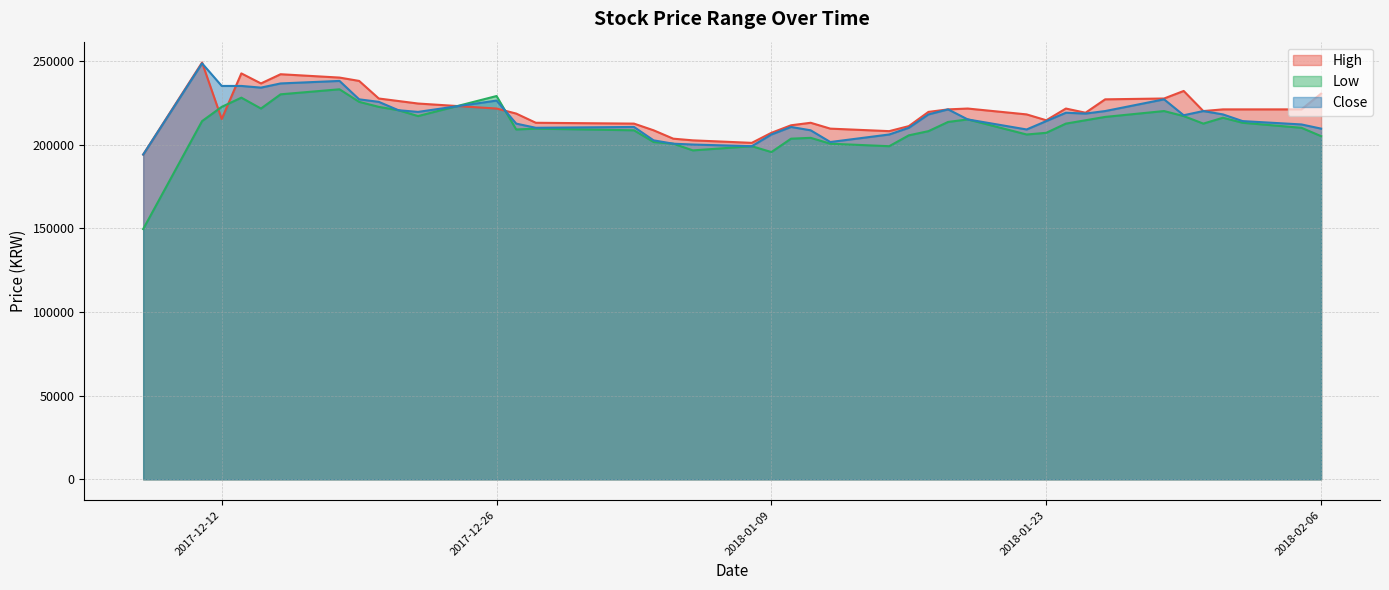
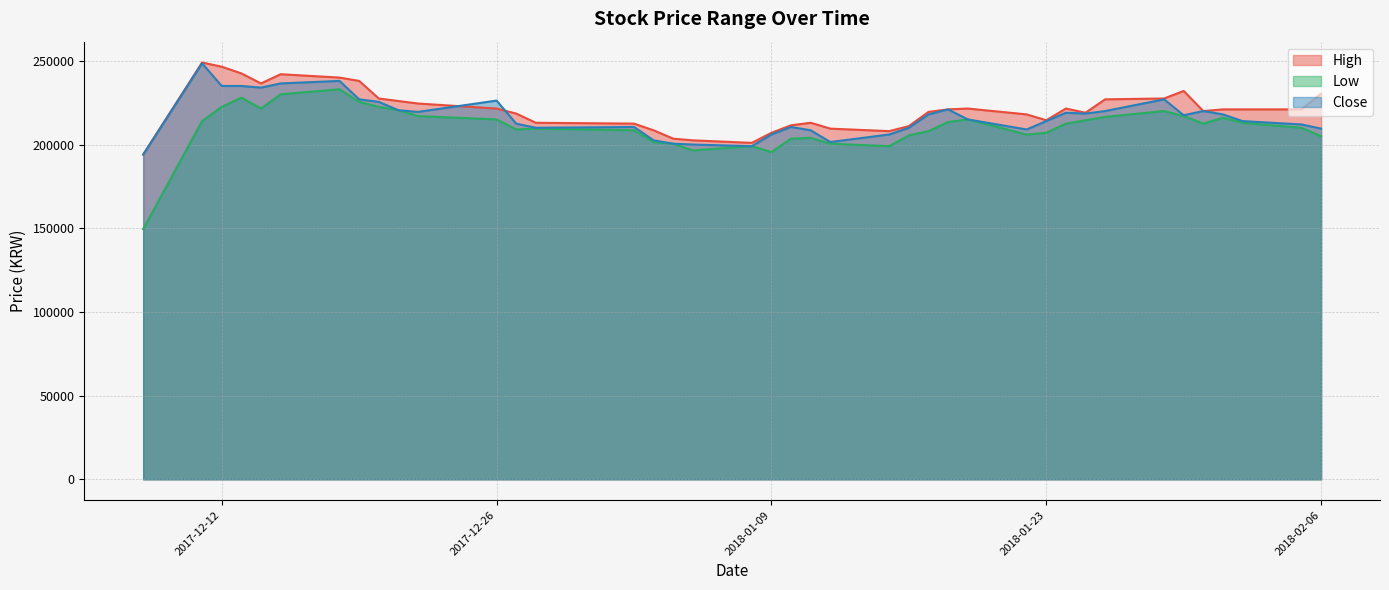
  {
    "High": {
-     "2017-12-12": 215000,
+     "2017-12-12": 247000,
      "2017-12-26": 222000
    },
    "Low": {
      "2017-12-12": 223000,
-     "2017-12-26": 229000,
+     "2017-12-26": 215000,
      "2018-01-09": 196000,
      "2018-01-23": 207000,
      "2018-02-06": 205000
    },
    "Close": {
      "2017-12-12": 235000,
      "2017-12-26": 226000,
      "2018-02-06": 210000
    }
  }
